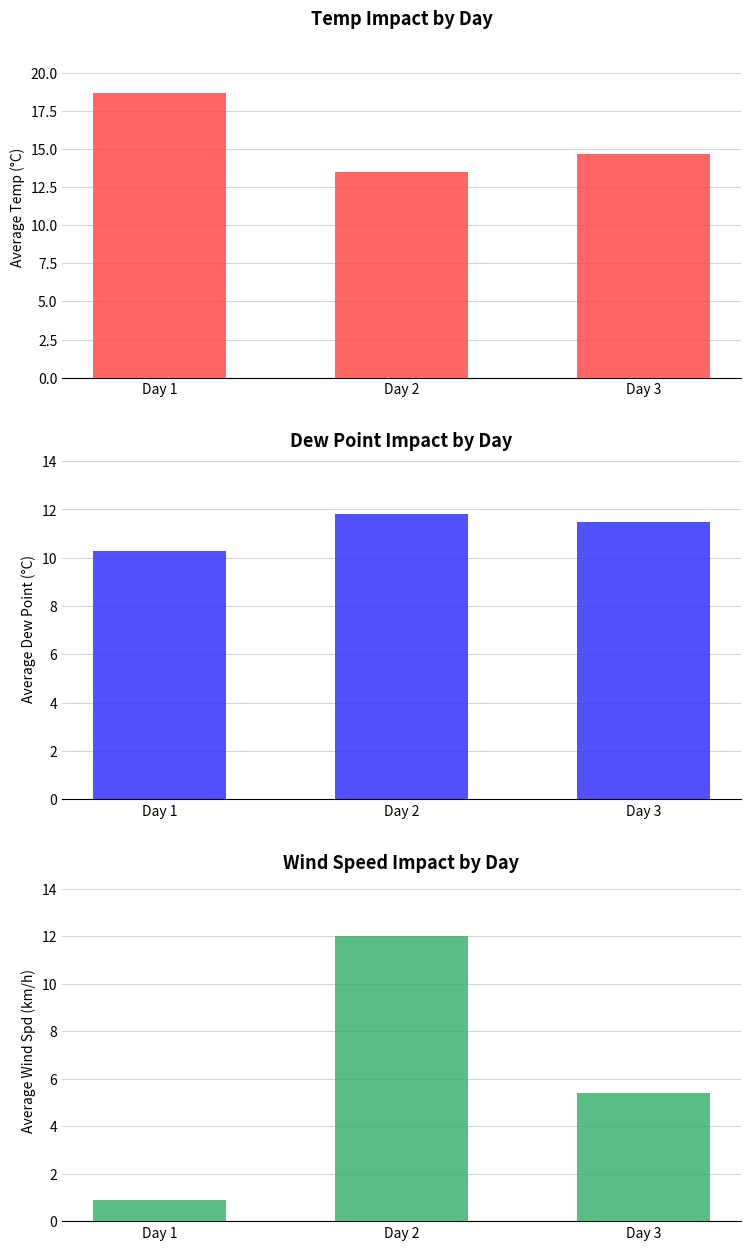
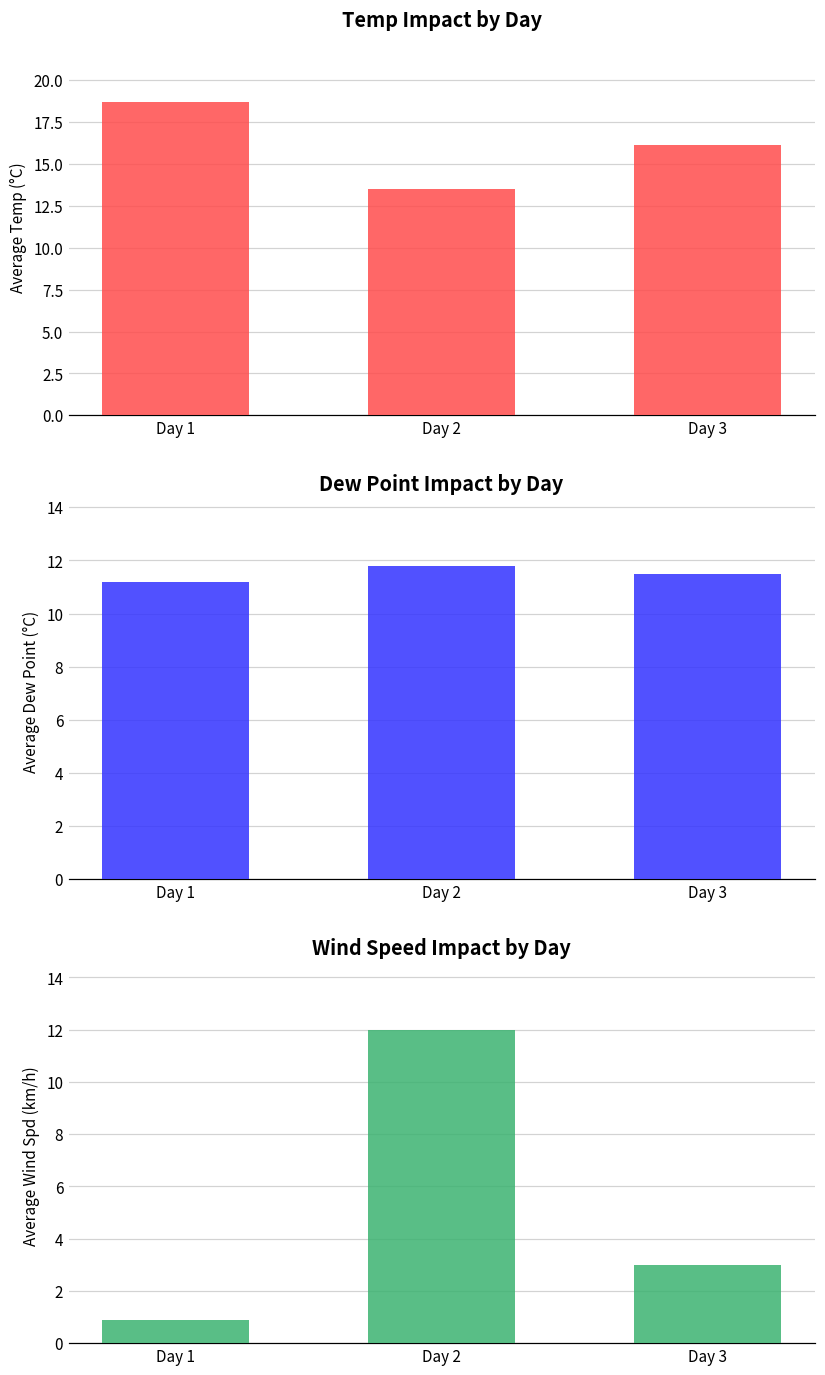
  {
    "Temp Impact by Day": {
      "Day 1": 18.7,
      "Day 2": 13.5,
-     "Day 3": 14.7
+     "Day 3": 16.1
    },
    "Dew Point Impact by Day": {
-     "Day 1": 10.3,
+     "Day 1": 11.2,
      "Day 2": 11.8,
      "Day 3": 11.5
    },
    "Wind Speed Impact by Day": {
      "Day 1": 0.9,
      "Day 2": 12.0,
-     "Day 3": 5.4
+     "Day 3": 3.0
    }
  }
